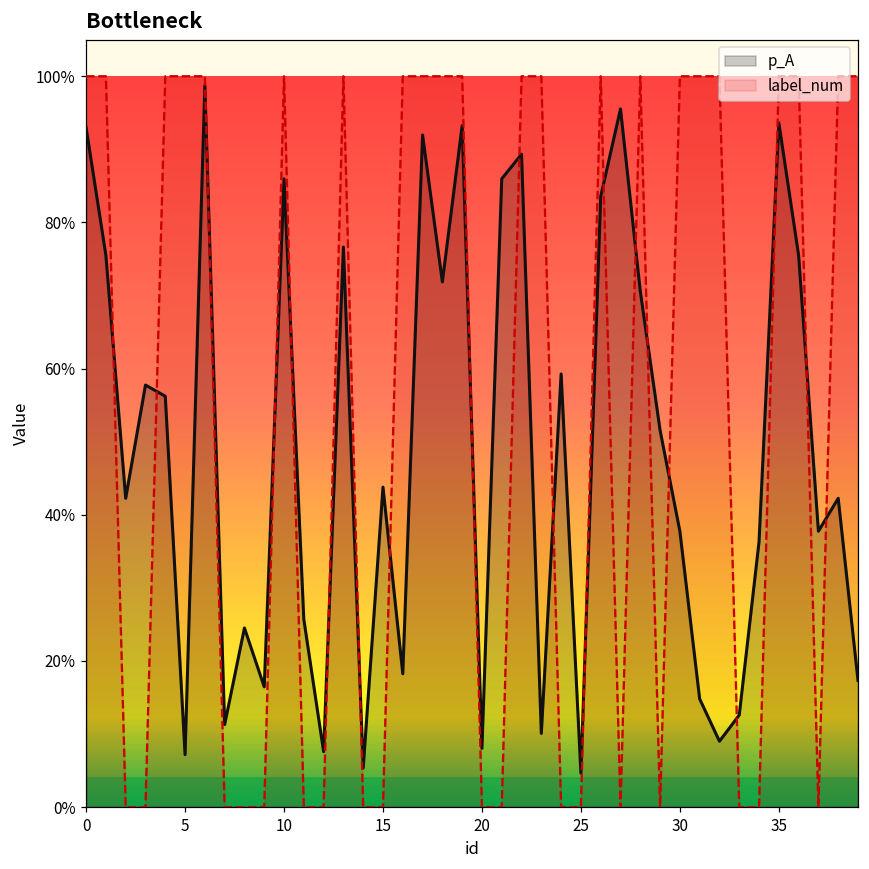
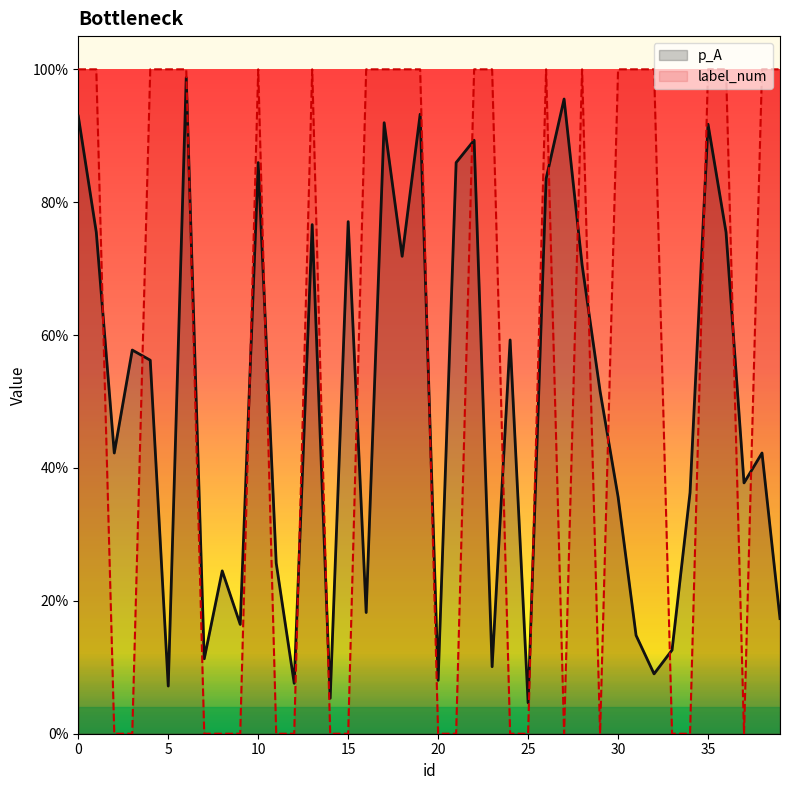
  {
    "p_A": {
      "0": "93%",
      "5": "7%",
      "10": "86%",
-     "15": "44%",
+     "15": "77%",
      "20": "8%",
      "25": "5%",
-     "30": "38%",
-     "35": "94%"
+     "30": "36%",
+     "35": "92%"
    },
    "label_num": {
      "0": "100%",
      "5": "100%",
      "10": "100%",
      "30": "100%"
    }
  }
